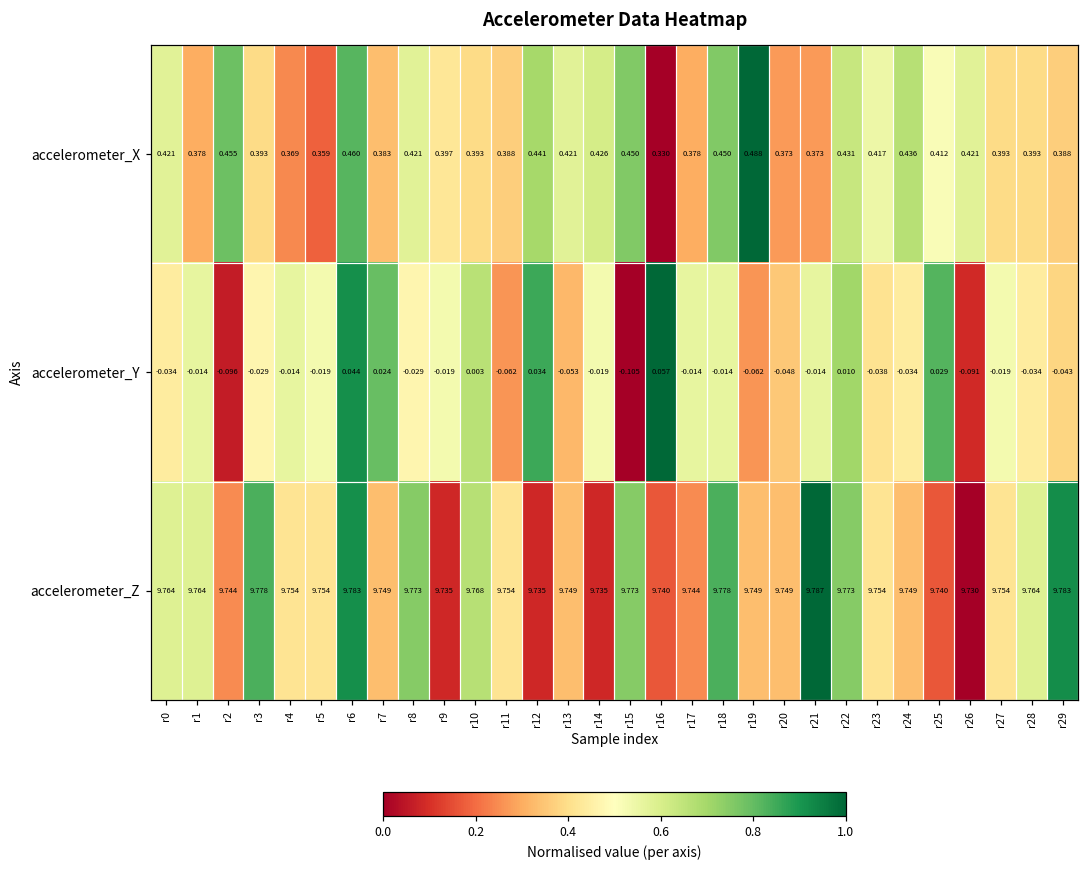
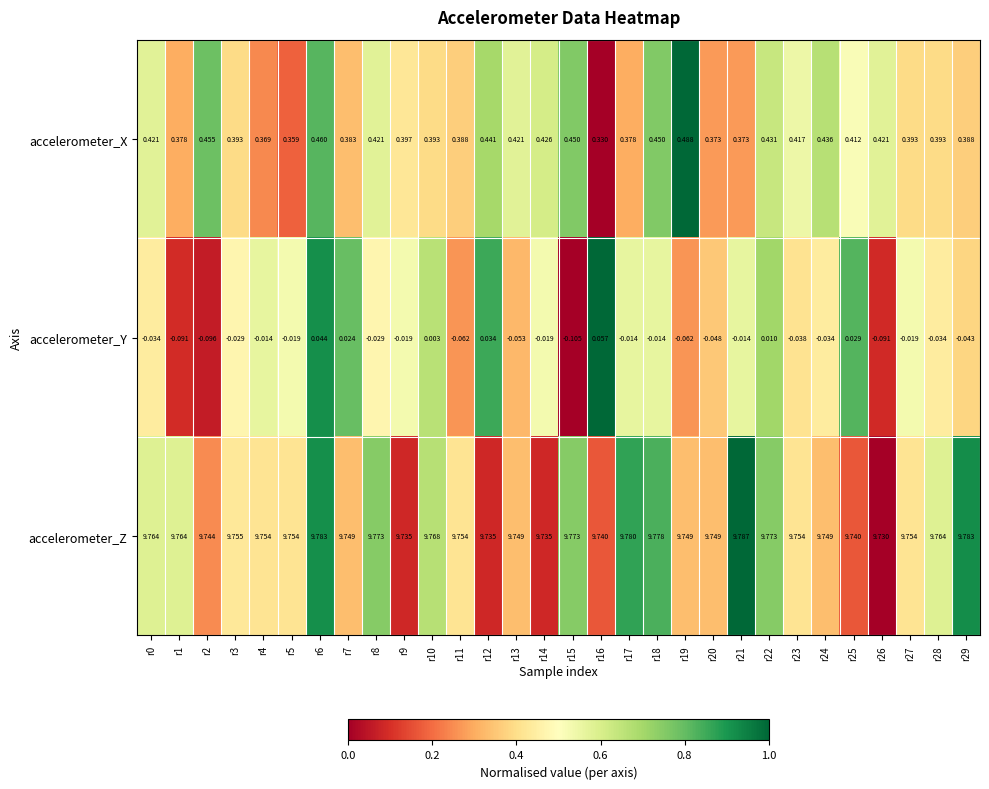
  {
    "accelerometer_X": {
      "r0": 0.421,
      "r1": 0.378,
      "r2": 0.455,
      "r3": 0.393,
      "r4": 0.369,
      "r5": 0.359,
      "r6": 0.460,
      "r7": 0.383,
      "r8": 0.421,
      "r9": 0.397,
      "r10": 0.393,
      "r11": 0.388,
      "r12": 0.441,
      "r13": 0.421,
      "r14": 0.426,
      "r15": 0.450,
      "r16": 0.330,
      "r17": 0.378,
      "r18": 0.450,
      "r19": 0.488,
      "r20": 0.373,
      "r21": 0.373,
      "r22": 0.431,
      "r23": 0.417,
      "r24": 0.436,
      "r25": 0.412,
      "r26": 0.421,
      "r27": 0.393,
      "r28": 0.393,
      "r29": 0.388
    },
    "accelerometer_Y": {
      "r0": -0.034,
-     "r1": -0.014,
+     "r1": -0.091,
      "r2": -0.096,
      "r3": -0.029,
      "r4": -0.014,
      "r5": -0.019,
      "r6": 0.044,
      "r7": 0.024,
      "r8": -0.029,
      "r9": -0.019,
      "r10": 0.003,
      "r11": -0.062,
      "r12": 0.034,
      "r13": -0.053,
      "r14": -0.019,
      "r15": -0.105,
      "r16": 0.057,
      "r17": -0.014,
      "r18": -0.014,
      "r19": -0.062,
      "r20": -0.048,
      "r21": -0.014,
      "r22": 0.010,
      "r23": -0.038,
      "r24": -0.034,
      "r25": 0.029,
      "r26": -0.091,
      "r27": -0.019,
      "r28": -0.034,
      "r29": -0.043
    },
    "accelerometer_Z": {
      "r0": 9.764,
      "r1": 9.764,
      "r2": 9.744,
-     "r3": 9.778,
+     "r3": 9.755,
      "r4": 9.754,
      "r5": 9.754,
      "r6": 9.783,
      "r7": 9.749,
      "r8": 9.773,
      "r9": 9.735,
      "r10": 9.768,
      "r11": 9.754,
      "r12": 9.735,
      "r13": 9.749,
      "r14": 9.735,
      "r15": 9.773,
      "r16": 9.740,
-     "r17": 9.744,
+     "r17": 9.780,
      "r18": 9.778,
      "r19": 9.749,
      "r20": 9.749,
      "r21": 9.787,
      "r22": 9.773,
      "r23": 9.754,
      "r24": 9.749,
      "r25": 9.740,
      "r26": 9.730,
      "r27": 9.754,
      "r28": 9.764,
      "r29": 9.783
    }
  }
